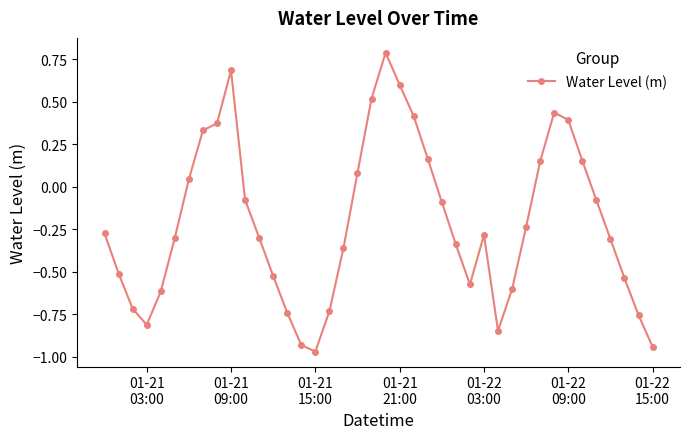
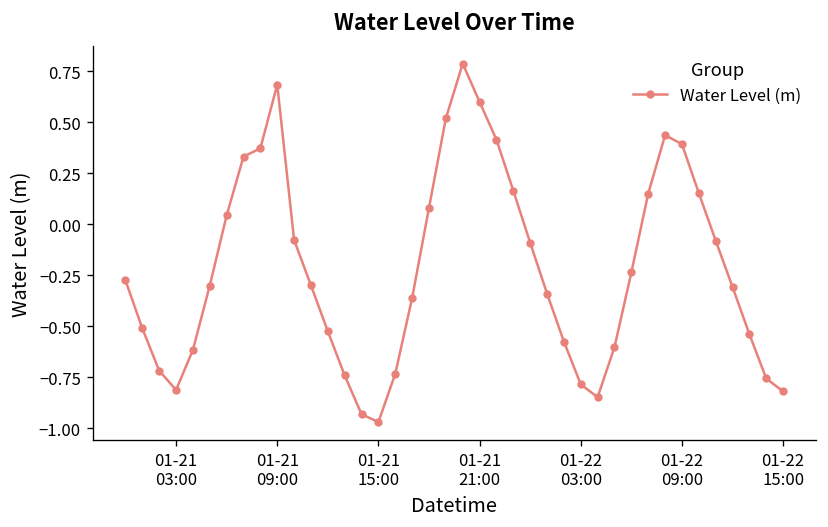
  {
    "01-21 03:00": -0.81,
    "01-21 09:00": 0.68,
    "01-21 15:00": -0.97,
    "01-21 21:00": 0.60,
-   "01-22 03:00": -0.28,
+   "01-22 03:00": -0.78,
    "01-22 09:00": 0.39,
-   "01-22 15:00": -0.94
+   "01-22 15:00": -0.82
  }
